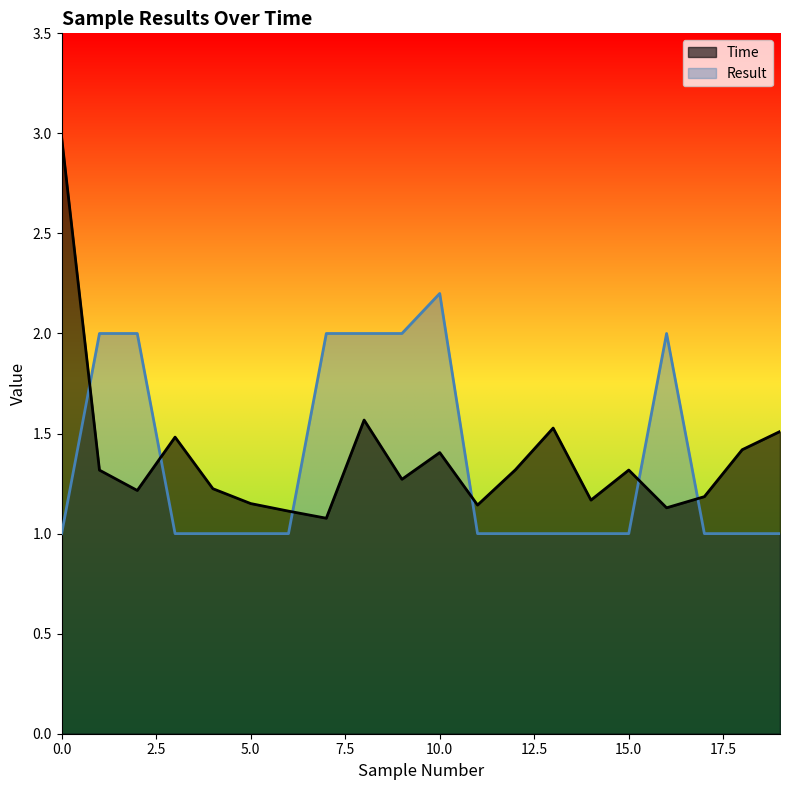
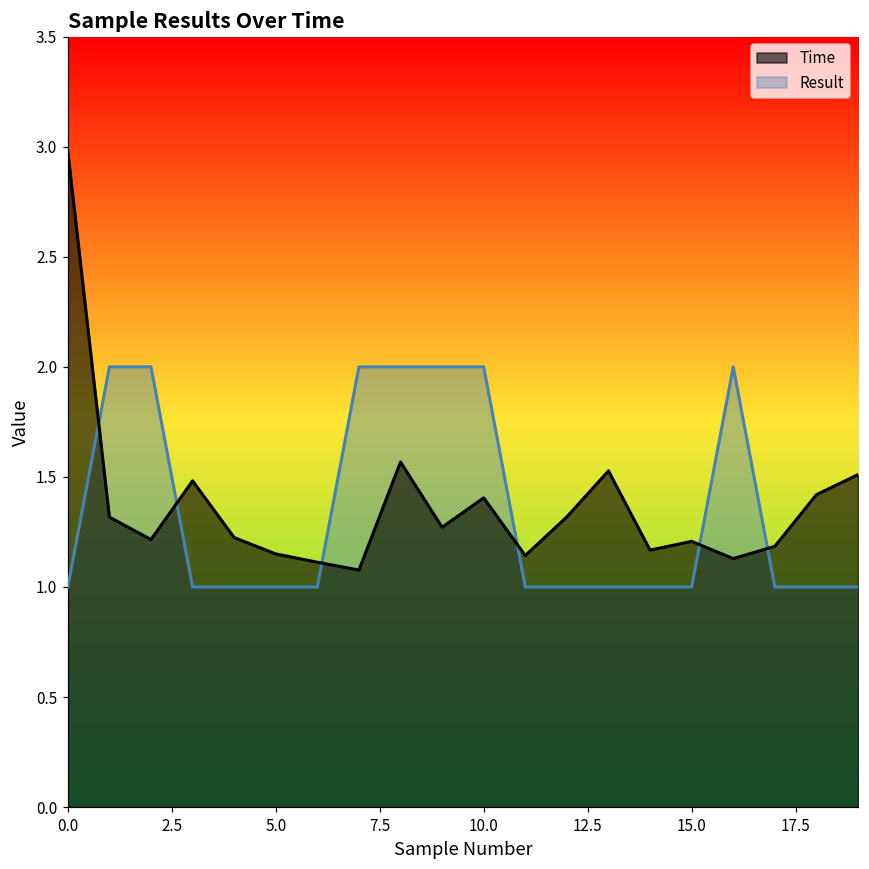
  {
    "Time": {
      "0.0": 2.98,
      "5.0": 1.15,
      "10.0": 1.40,
-     "15.0": 1.32
+     "15.0": 1.21
    },
    "Result": {
      "0.0": 1.0,
      "5.0": 1.0,
-     "10.0": 2.2,
+     "10.0": 2.0,
      "15.0": 1.0
    }
  }
